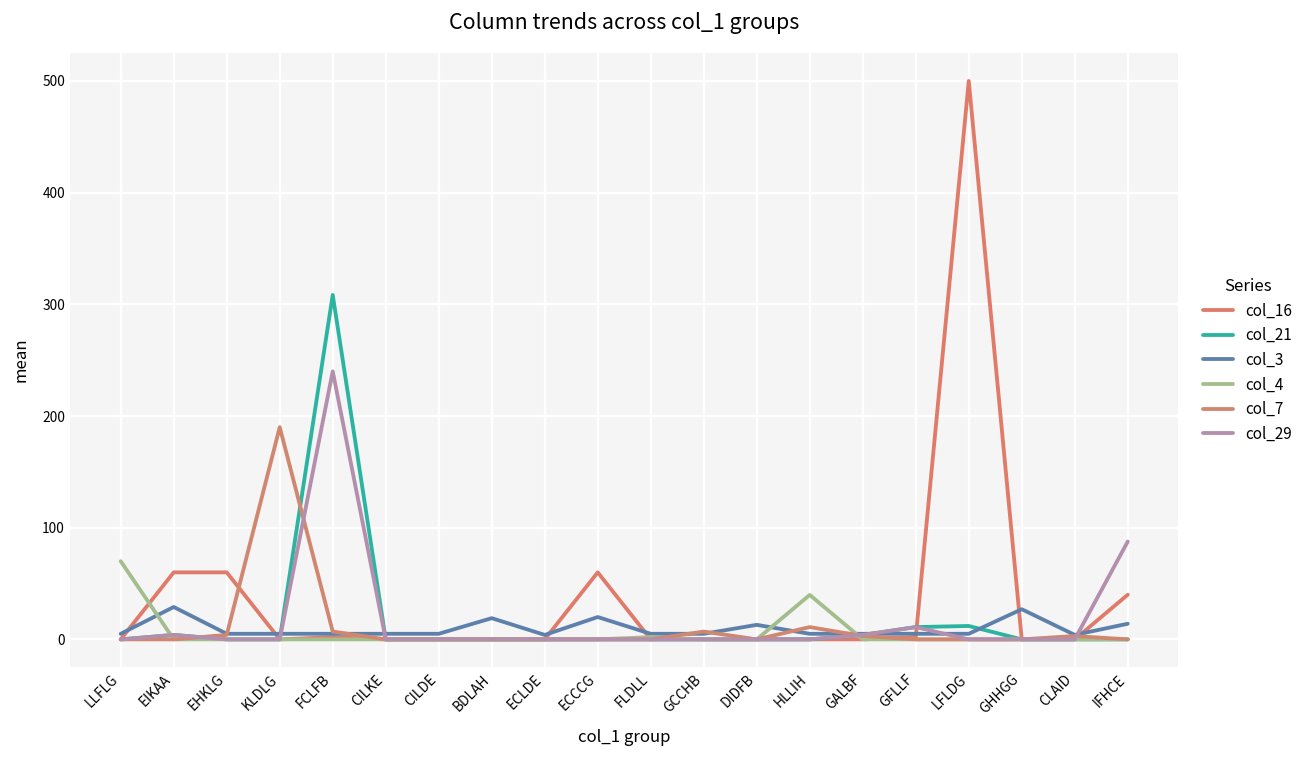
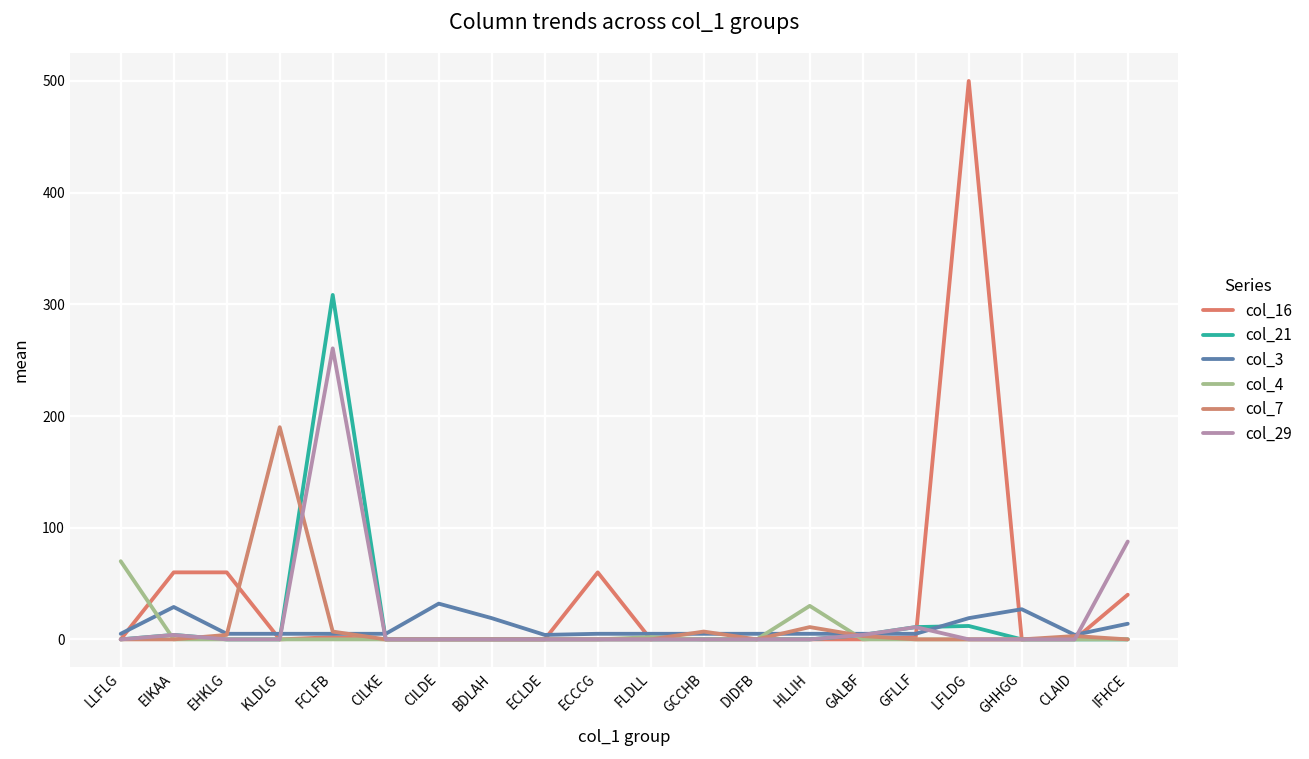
  {
    "col_21": {
      "FCLFB": 308,
      "LFLDG": 12
    },
    "col_3": {
      "LLFLG": 5,
      "EIKAA": 29,
      "KLDLG": 5,
      "CILKE": 5,
-     "CILDE": 5,
+     "CILDE": 32,
      "BDLAH": 19,
      "ECLDE": 4,
-     "ECCCG": 20,
+     "ECCCG": 5,
      "FLDLL": 5,
-     "DIDFB": 13,
+     "DIDFB": 5,
      "HLLIH": 5,
      "GFLLF": 5,
-     "LFLDG": 5,
+     "LFLDG": 19,
      "GHHGG": 27,
      "IFHCE": 14
    },
    "col_4": {
      "LLFLG": 70,
-     "HLLIH": 40
+     "HLLIH": 30
    },
    "col_29": {
-     "FCLFB": 240,
+     "FCLFB": 261,
      "IFHCE": 88
    }
  }
